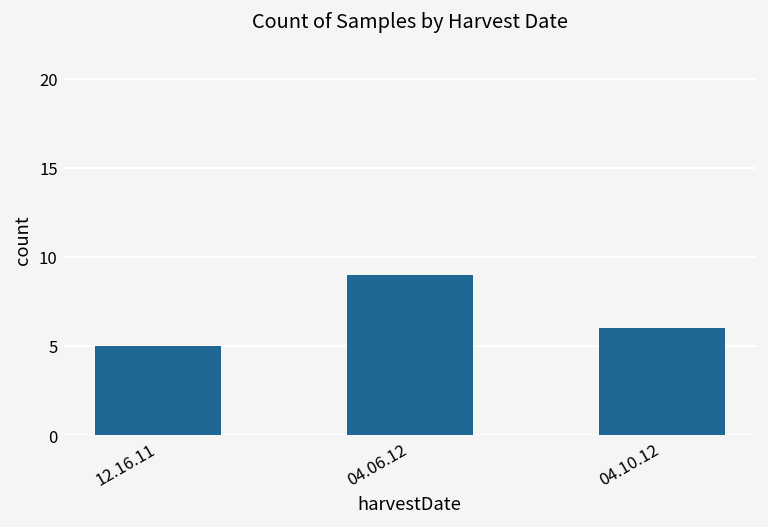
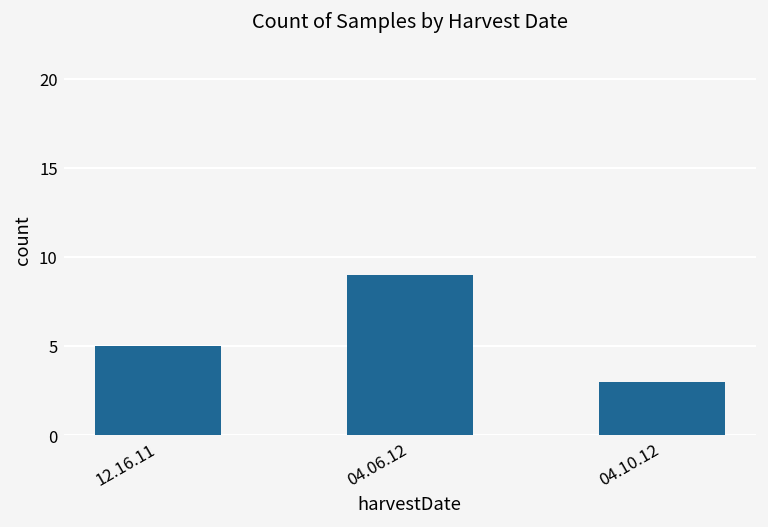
  {
    "12.16.11": 5,
    "04.06.12": 9,
-   "04.10.12": 6
+   "04.10.12": 3
  }
